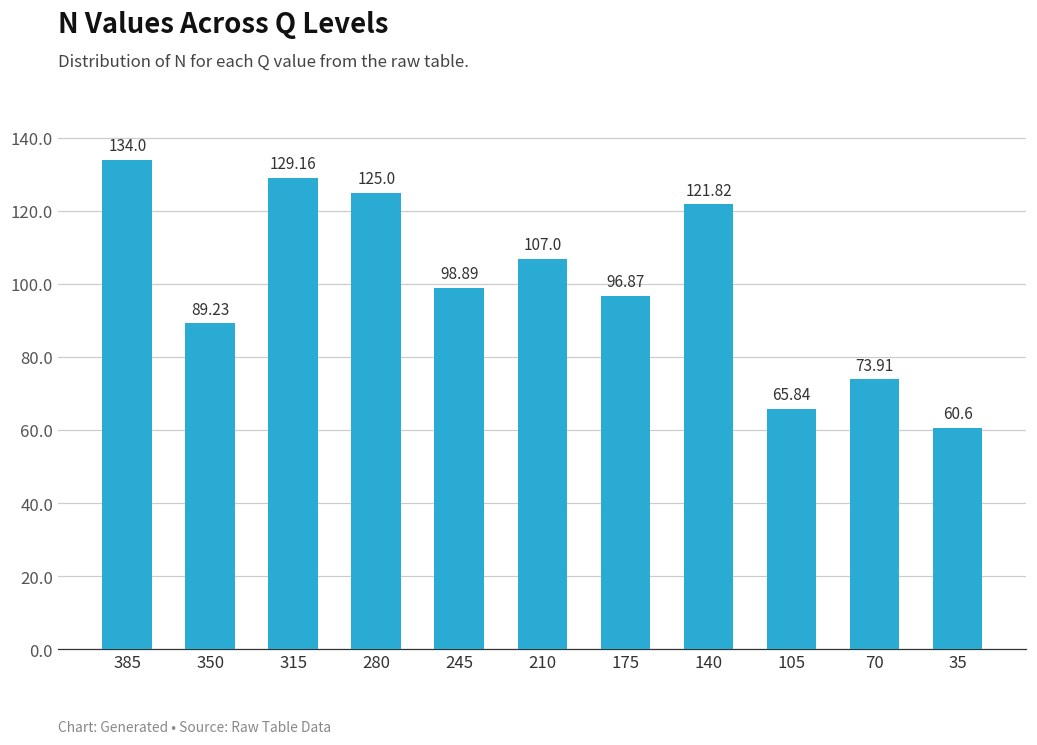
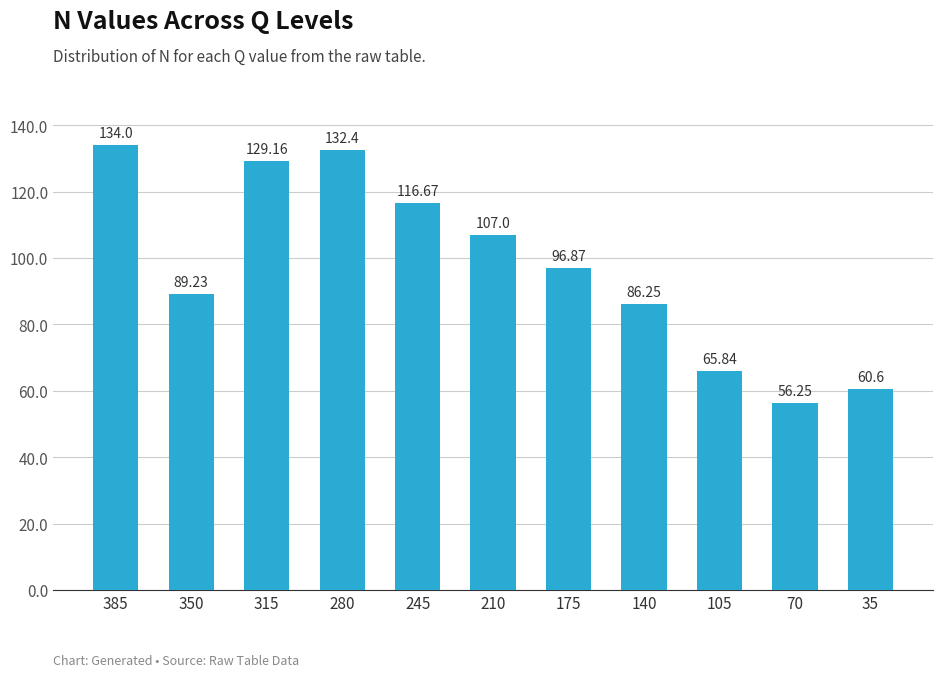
  {
    "385": 134.0,
    "350": 89.23,
    "315": 129.16,
-   "280": 125.0,
-   "245": 98.89,
+   "280": 132.4,
+   "245": 116.67,
    "210": 107.0,
    "175": 96.87,
-   "140": 121.82,
+   "140": 86.25,
    "105": 65.84,
-   "70": 73.91,
+   "70": 56.25,
    "35": 60.6
  }
